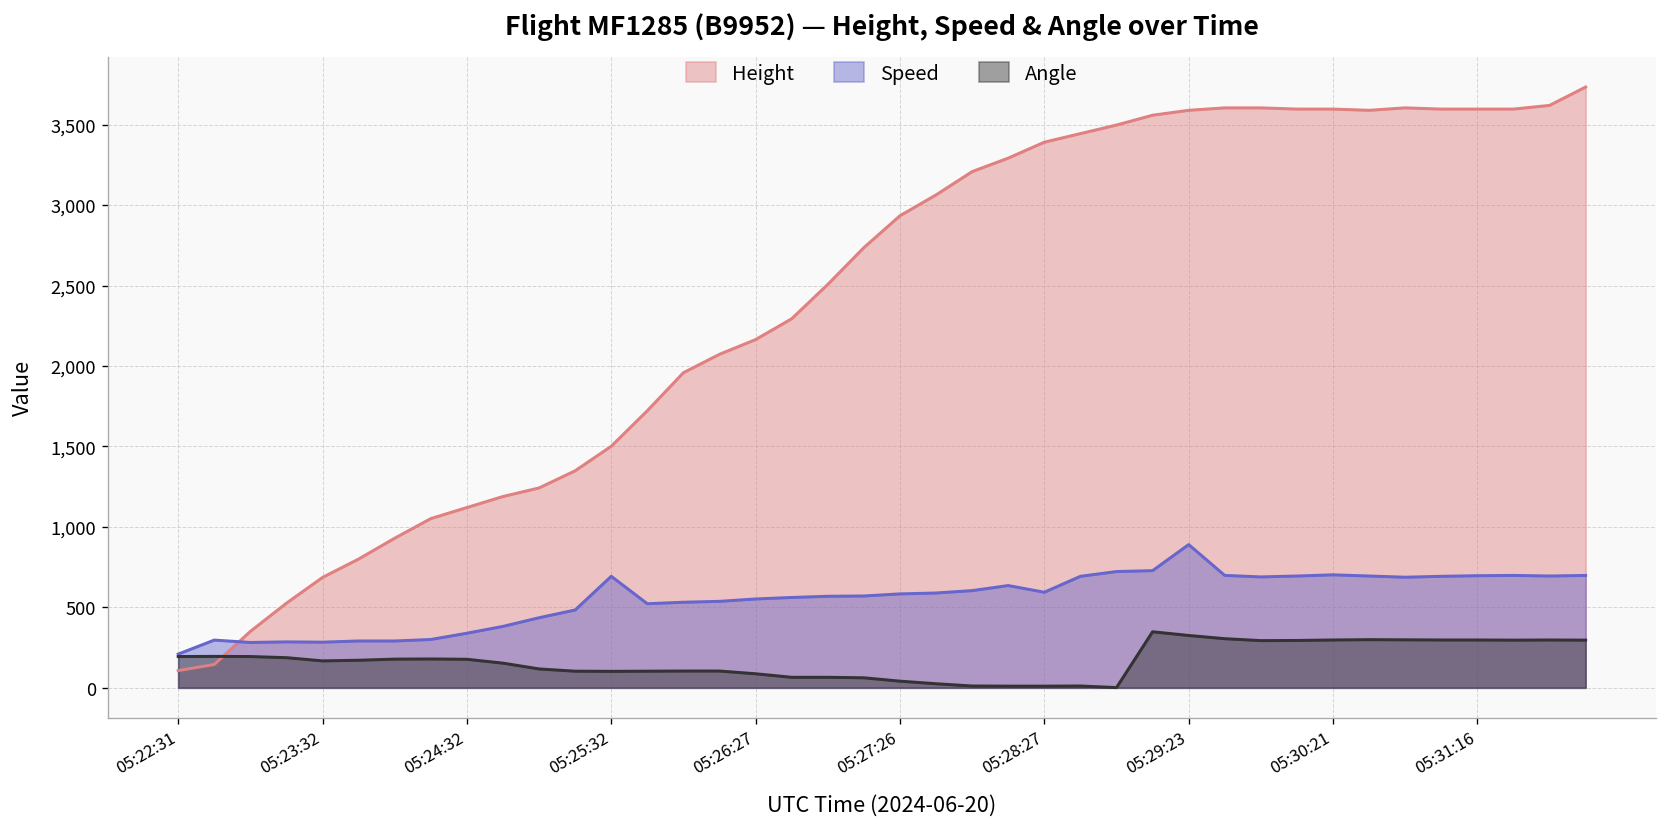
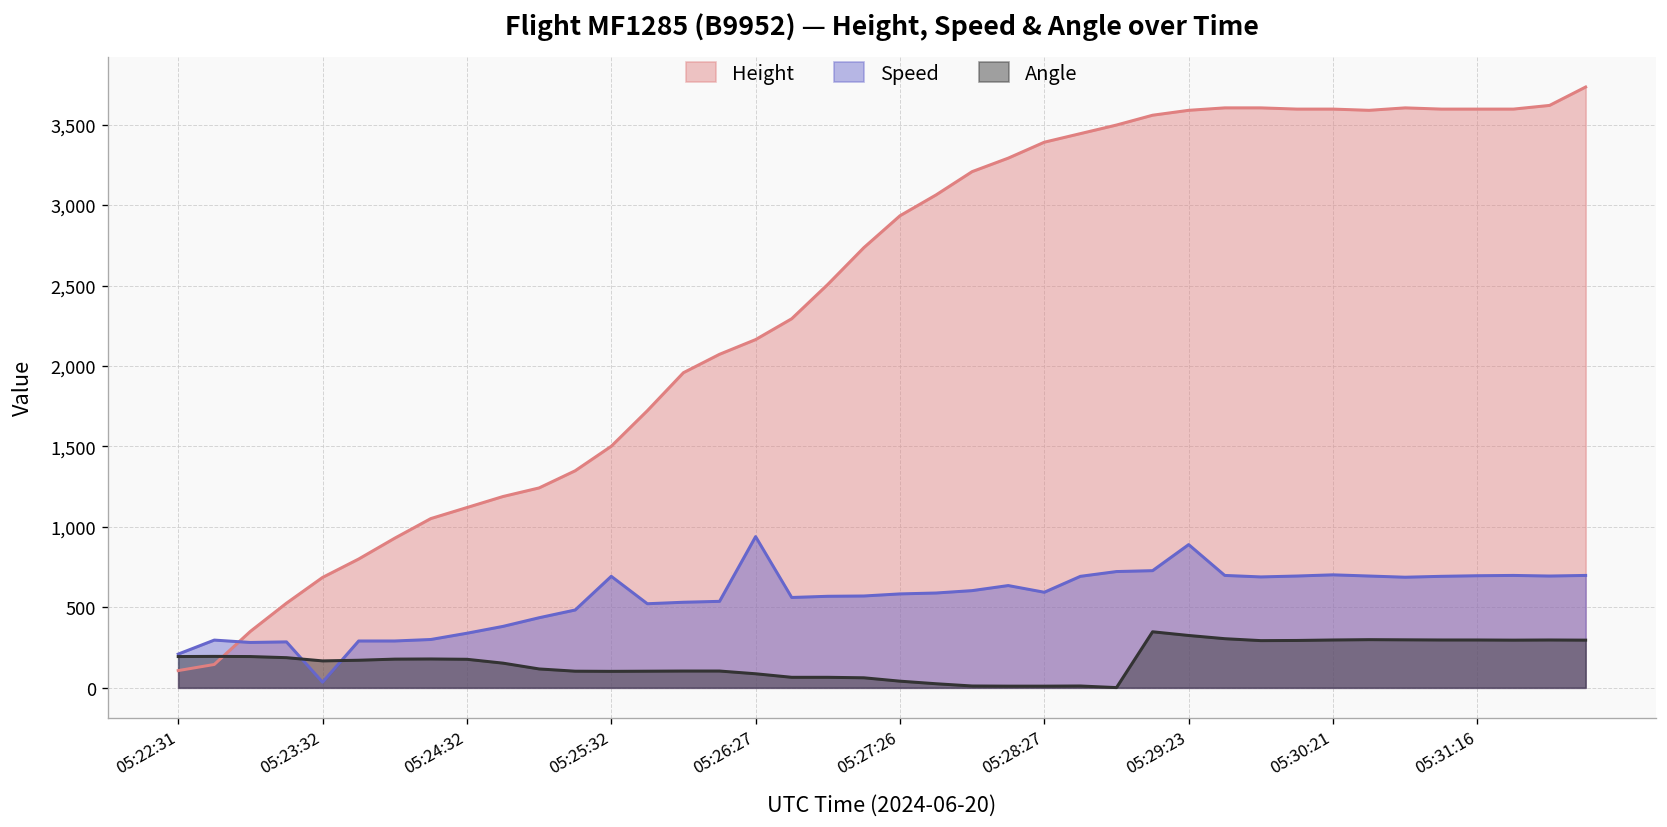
  {
    "Height": {
      "05:22:31": "110",
      "05:23:32": "690",
      "05:24:32": "1,120",
      "05:25:32": "1,500",
      "05:26:27": "2,160",
      "05:27:26": "2,930",
      "05:28:27": "3,390",
      "05:29:23": "3,590",
      "05:30:21": "3,600",
      "05:31:16": "3,600"
    },
    "Speed": {
-     "05:23:32": "280",
+     "05:23:32": "30",
      "05:24:32": "340",
      "05:25:32": "690",
-     "05:26:27": "550",
+     "05:26:27": "940",
      "05:27:26": "580",
      "05:28:27": "590",
      "05:29:23": "890",
      "05:30:21": "700",
      "05:31:16": "700"
    },
    "Angle": {
      "05:23:32": "170",
      "05:24:32": "180",
      "05:25:32": "100",
      "05:26:27": "90",
      "05:27:26": "40",
      "05:28:27": "10",
      "05:29:23": "330",
      "05:30:21": "300",
      "05:31:16": "300"
    }
  }
